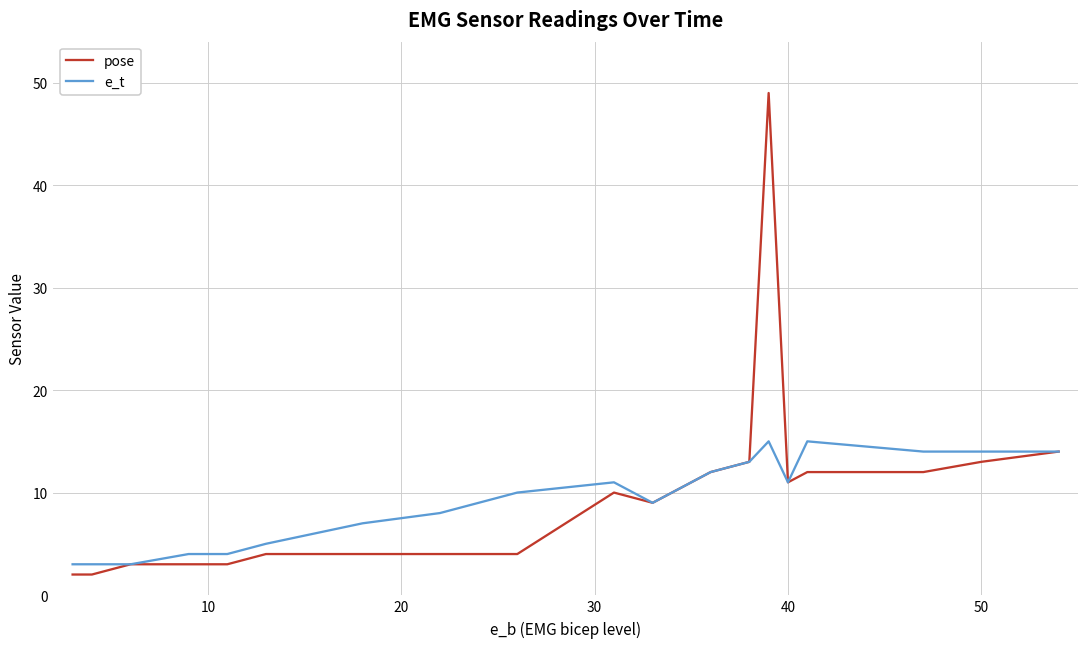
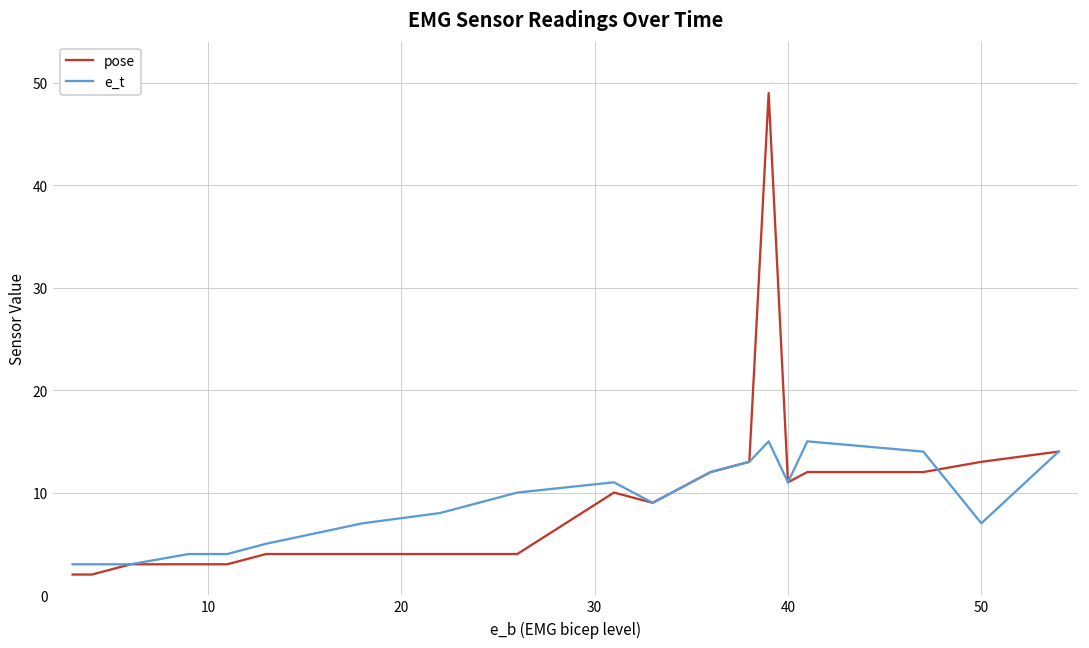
  {
    "pose": {
      "50": 13
    },
    "e_t": {
-     "50": 14
+     "50": 7
    }
  }
